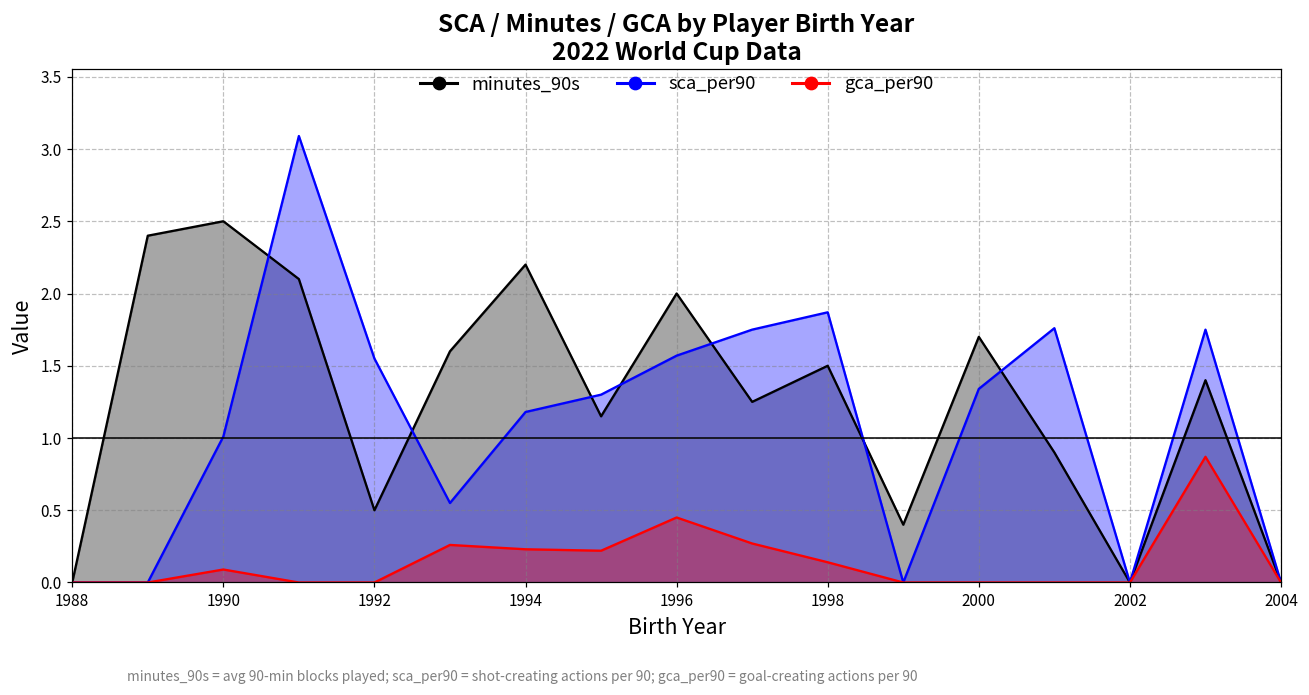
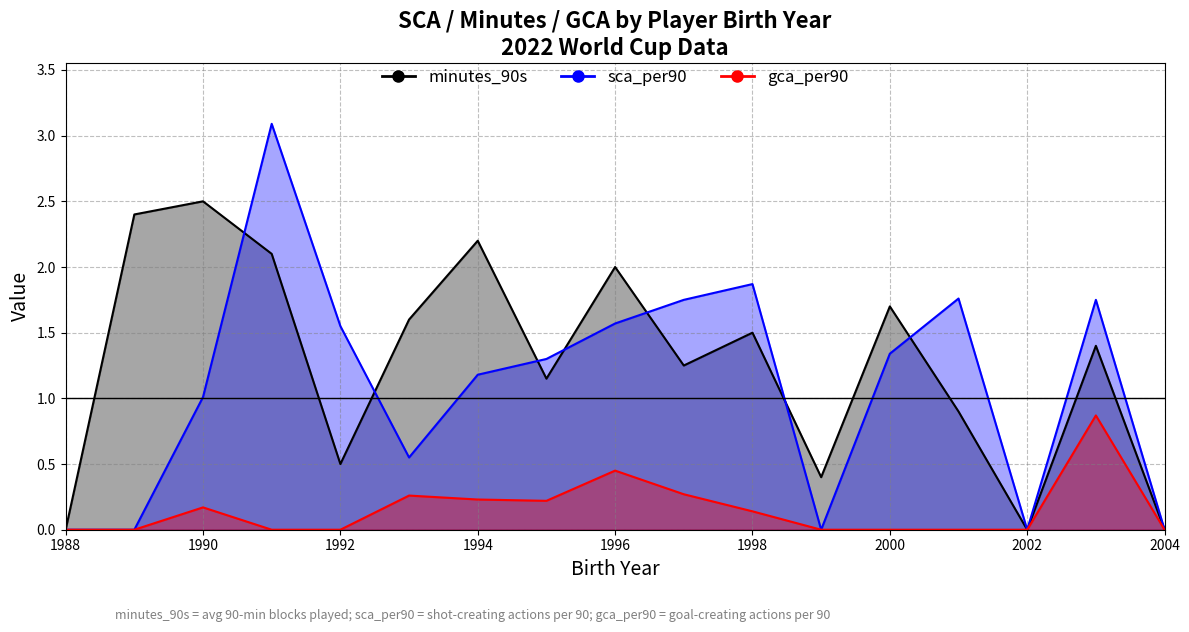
  {
    "minutes_90s": {
      "1990": 2.50,
      "1992": 0.50,
      "1994": 2.20,
      "1996": 2.00,
      "1998": 1.50,
      "2000": 1.70
    },
    "sca_per90": {
      "1990": 1.01,
      "1992": 1.55,
      "1994": 1.18,
      "1996": 1.57,
      "1998": 1.87,
      "2000": 1.34
    },
    "gca_per90": {
-     "1990": 0.09,
+     "1990": 0.17,
      "1992": 0.00,
      "1994": 0.23,
      "1996": 0.45,
      "1998": 0.14,
      "2000": 0.00
    }
  }
